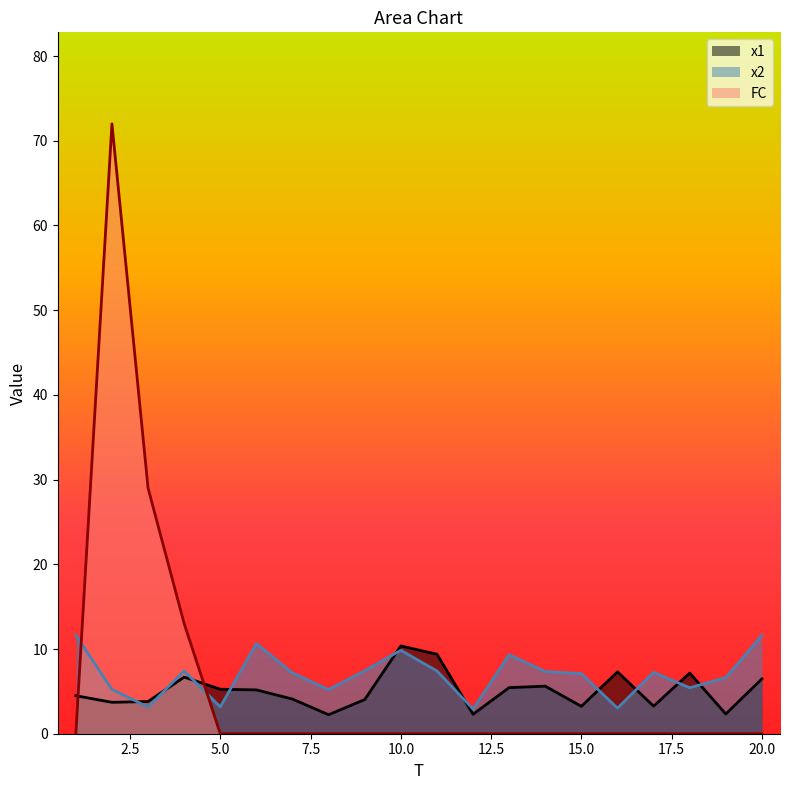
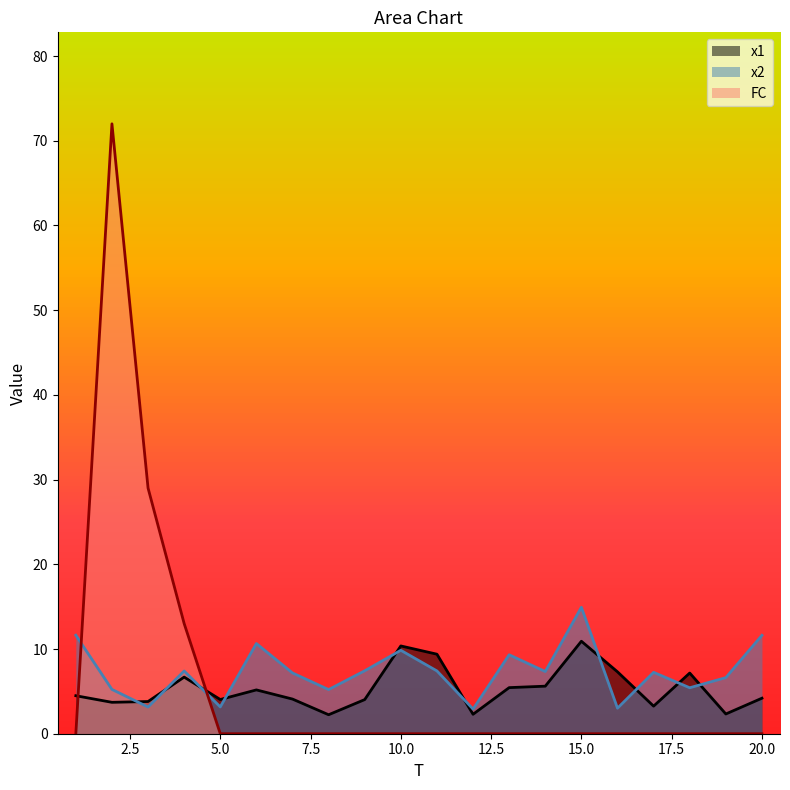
  {
    "x1": {
-     "5.0": 5,
+     "5.0": 4,
      "10.0": 10,
-     "15.0": 3,
-     "20.0": 6
+     "15.0": 11,
+     "20.0": 4
    },
    "x2": {
      "5.0": 3,
      "10.0": 10,
-     "15.0": 7,
+     "15.0": 15,
      "20.0": 12
    },
    "FC": {
      "5.0": 0,
      "10.0": 0,
      "15.0": 0,
      "20.0": 0
    }
  }
